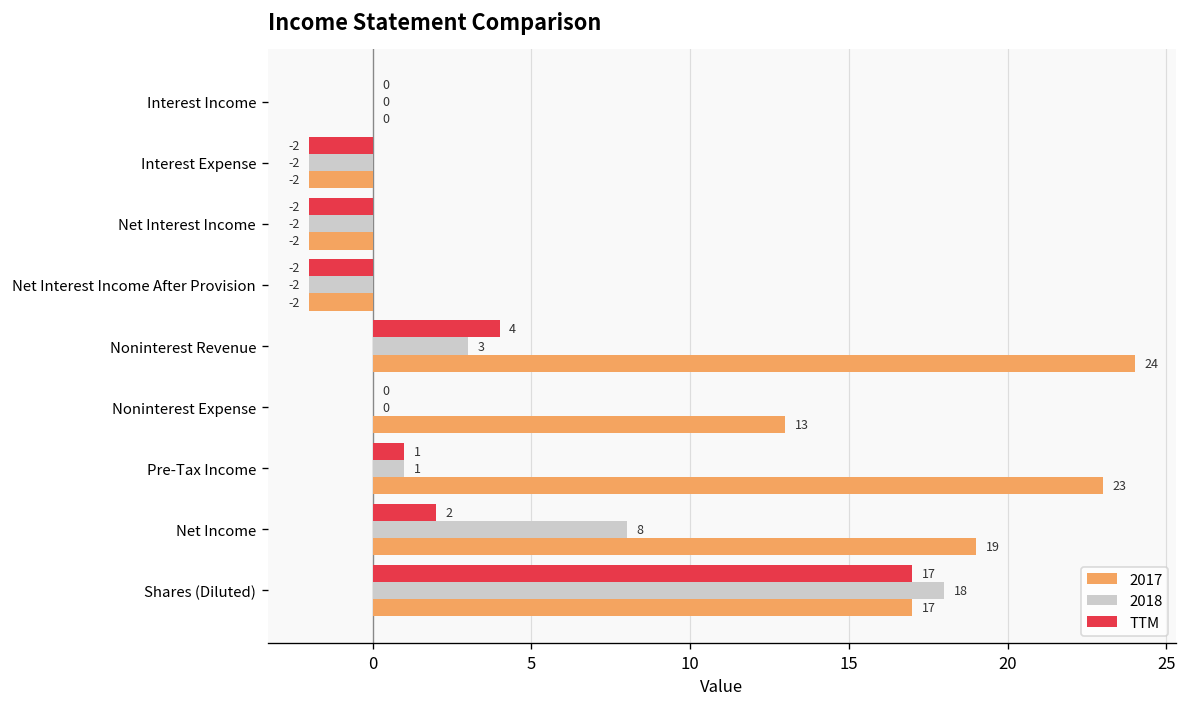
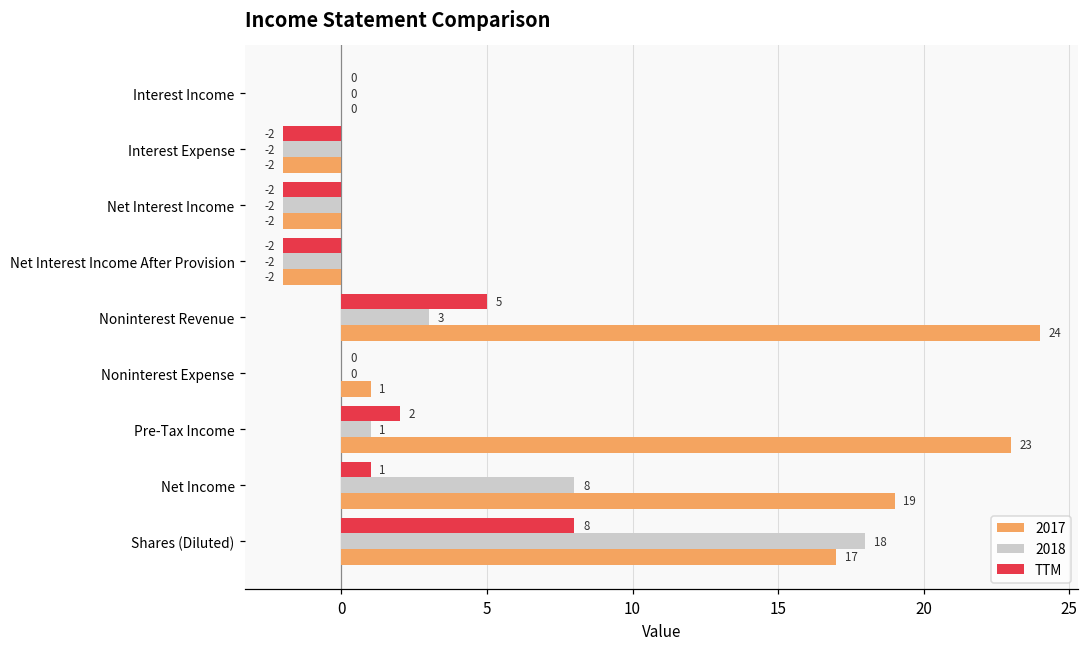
  {
    "2017": {
      "Interest Income": 0,
      "Interest Expense": -2,
      "Net Interest Income": -2,
      "Net Interest Income After Provision": -2,
      "Noninterest Revenue": 24,
-     "Noninterest Expense": 13,
+     "Noninterest Expense": 1,
      "Pre-Tax Income": 23,
      "Net Income": 19,
      "Shares (Diluted)": 17
    },
    "2018": {
      "Interest Income": 0,
      "Interest Expense": -2,
      "Net Interest Income": -2,
      "Net Interest Income After Provision": -2,
      "Noninterest Revenue": 3,
      "Noninterest Expense": 0,
      "Pre-Tax Income": 1,
      "Net Income": 8,
      "Shares (Diluted)": 18
    },
    "TTM": {
      "Interest Income": 0,
      "Interest Expense": -2,
      "Net Interest Income": -2,
      "Net Interest Income After Provision": -2,
-     "Noninterest Revenue": 4,
+     "Noninterest Revenue": 5,
      "Noninterest Expense": 0,
-     "Pre-Tax Income": 1,
-     "Net Income": 2,
-     "Shares (Diluted)": 17
+     "Pre-Tax Income": 2,
+     "Net Income": 1,
+     "Shares (Diluted)": 8
    }
  }
